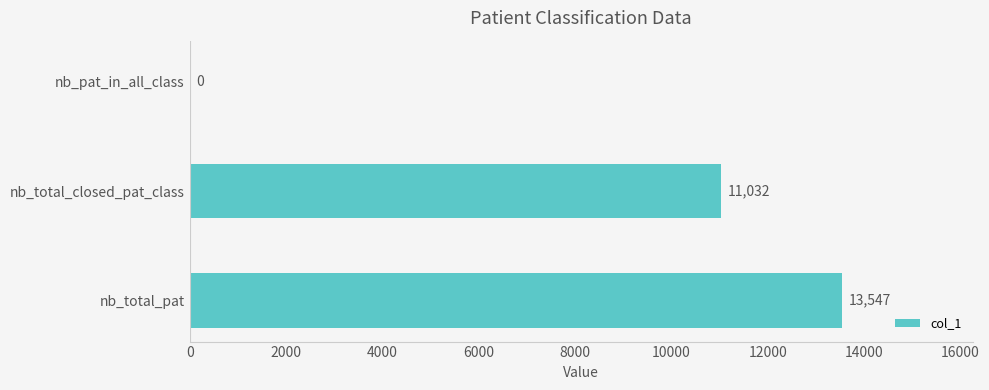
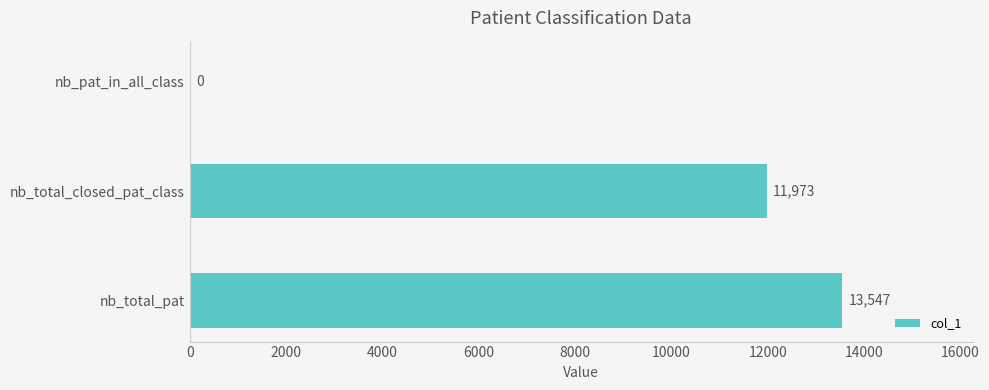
  {
    "nb_pat_in_all_class": "0",
-   "nb_total_closed_pat_class": "11,032",
+   "nb_total_closed_pat_class": "11,973",
    "nb_total_pat": "13,547"
  }
